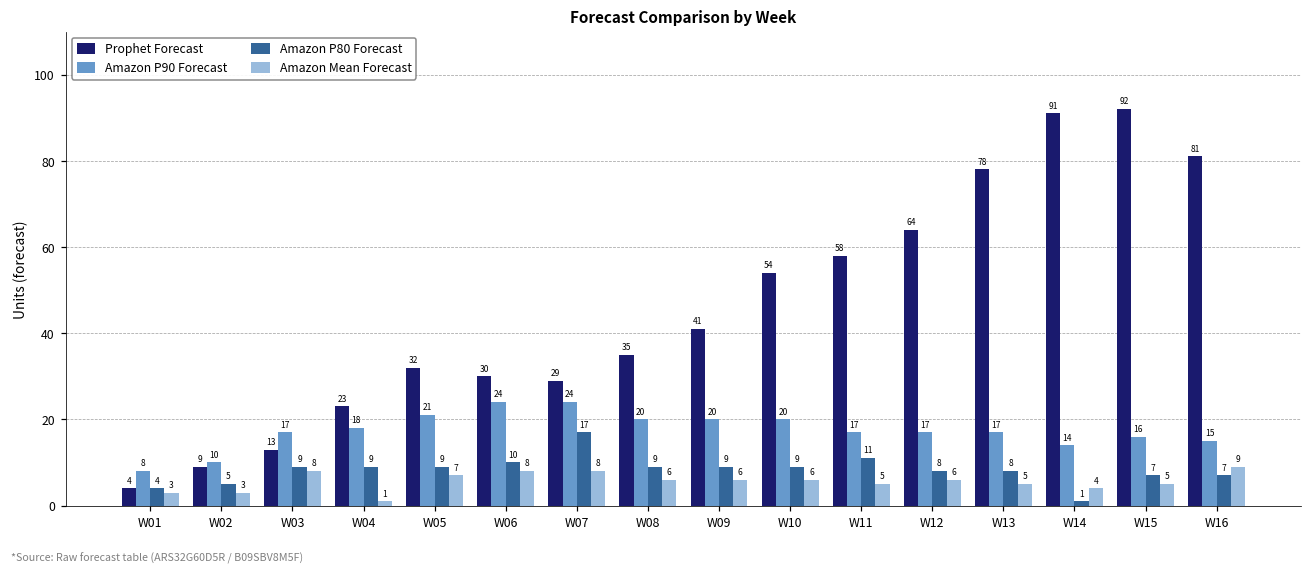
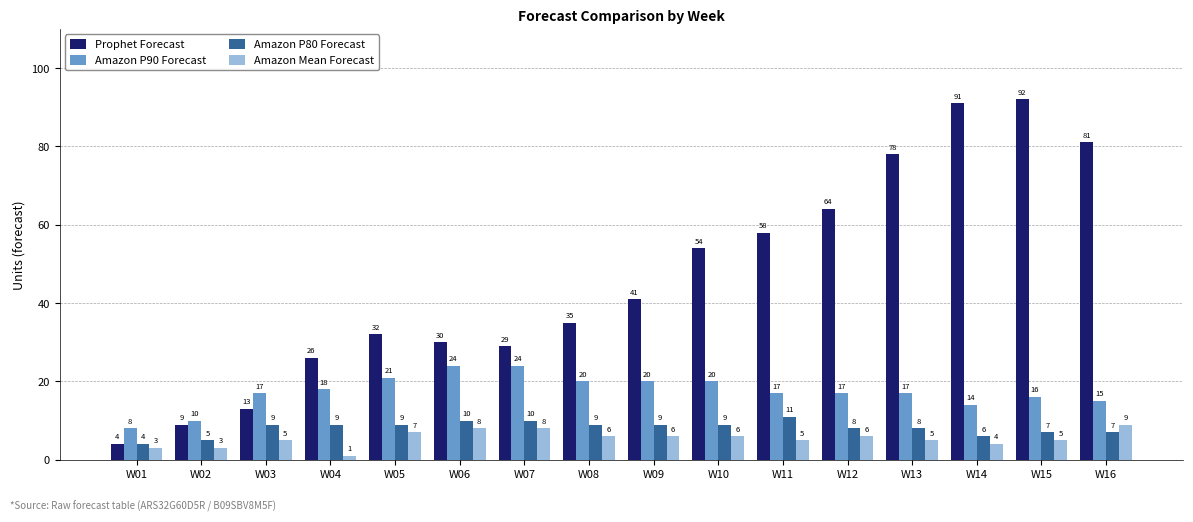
  {
    "Prophet Forecast": {
      "W01": 4,
      "W02": 9,
      "W03": 13,
-     "W04": 23,
+     "W04": 26,
      "W05": 32,
      "W06": 30,
      "W07": 29,
      "W08": 35,
      "W09": 41,
      "W10": 54,
      "W11": 58,
      "W12": 64,
      "W13": 78,
      "W14": 91,
      "W15": 92,
      "W16": 81
    },
    "Amazon P90 Forecast": {
      "W01": 8,
      "W02": 10,
      "W03": 17,
      "W04": 18,
      "W05": 21,
      "W06": 24,
      "W07": 24,
      "W08": 20,
      "W09": 20,
      "W10": 20,
      "W11": 17,
      "W12": 17,
      "W13": 17,
      "W14": 14,
      "W15": 16,
      "W16": 15
    },
    "Amazon P80 Forecast": {
      "W01": 4,
      "W02": 5,
      "W03": 9,
      "W04": 9,
      "W05": 9,
      "W06": 10,
-     "W07": 17,
+     "W07": 10,
      "W08": 9,
      "W09": 9,
      "W10": 9,
      "W11": 11,
      "W12": 8,
      "W13": 8,
-     "W14": 1,
+     "W14": 6,
      "W15": 7,
      "W16": 7
    },
    "Amazon Mean Forecast": {
      "W01": 3,
      "W02": 3,
-     "W03": 8,
+     "W03": 5,
      "W04": 1,
      "W05": 7,
      "W06": 8,
      "W07": 8,
      "W08": 6,
      "W09": 6,
      "W10": 6,
      "W11": 5,
      "W12": 6,
      "W13": 5,
      "W14": 4,
      "W15": 5,
      "W16": 9
    }
  }
